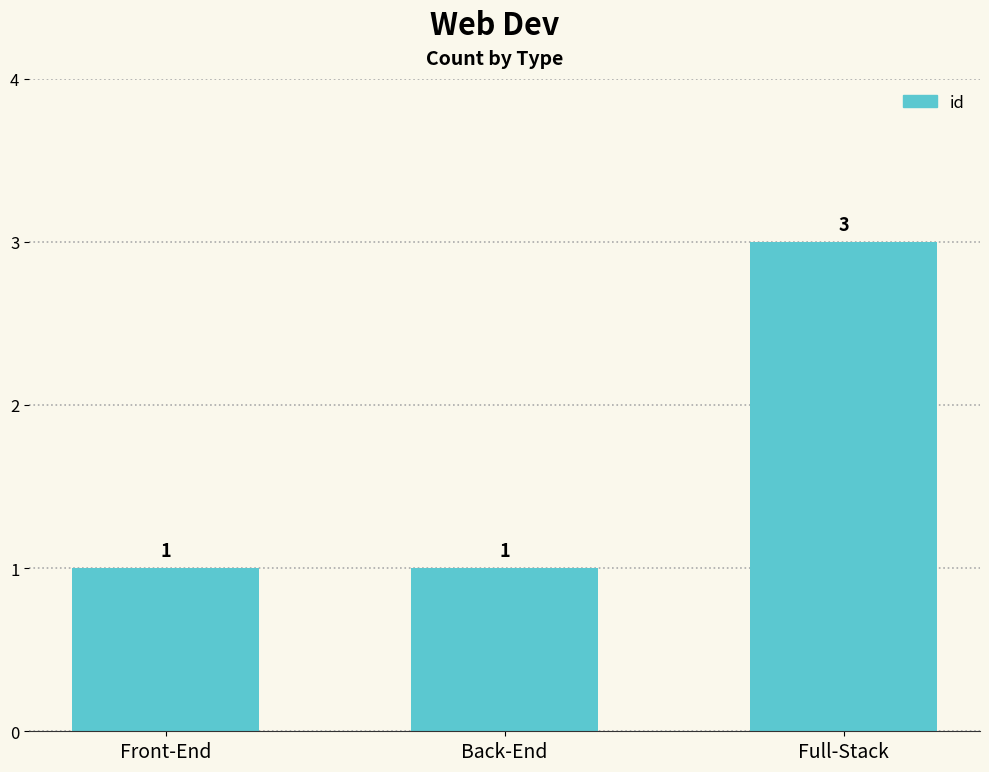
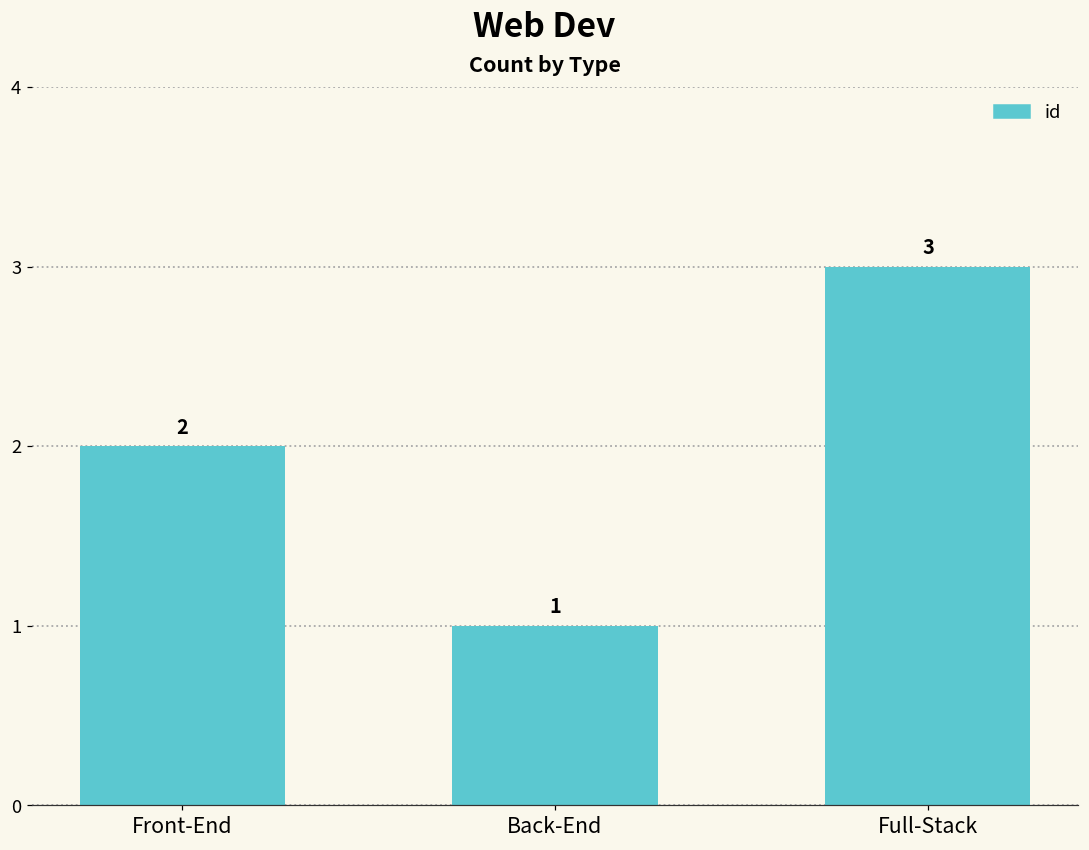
  {
-   "Front-End": 1,
+   "Front-End": 2,
    "Back-End": 1,
    "Full-Stack": 3
  }
